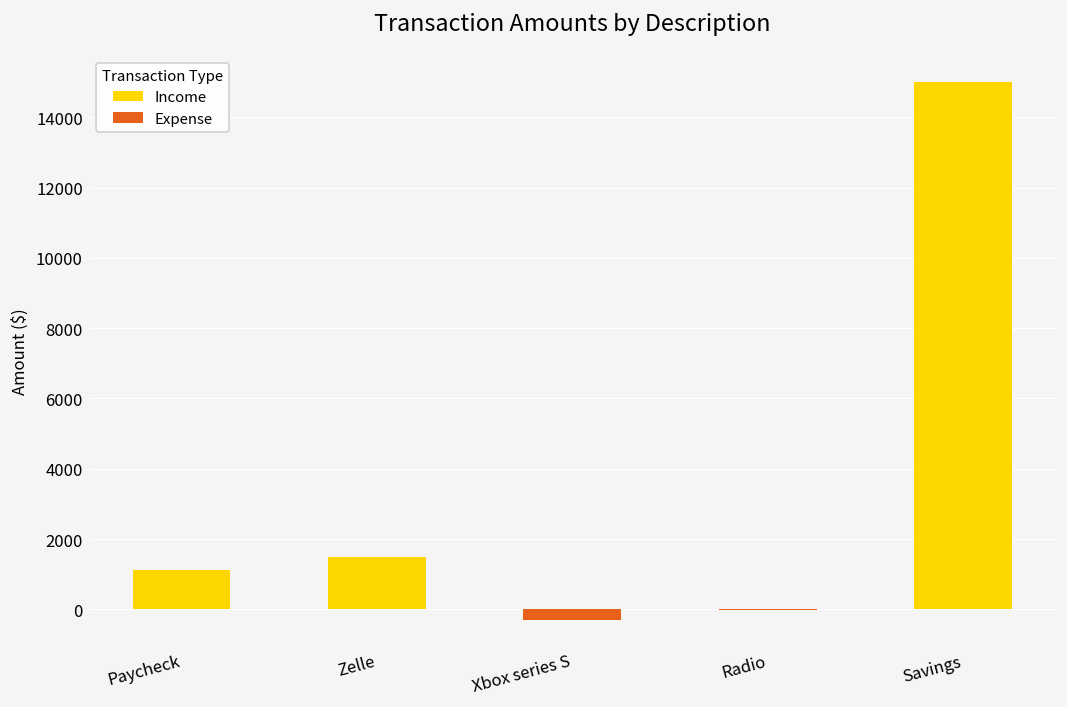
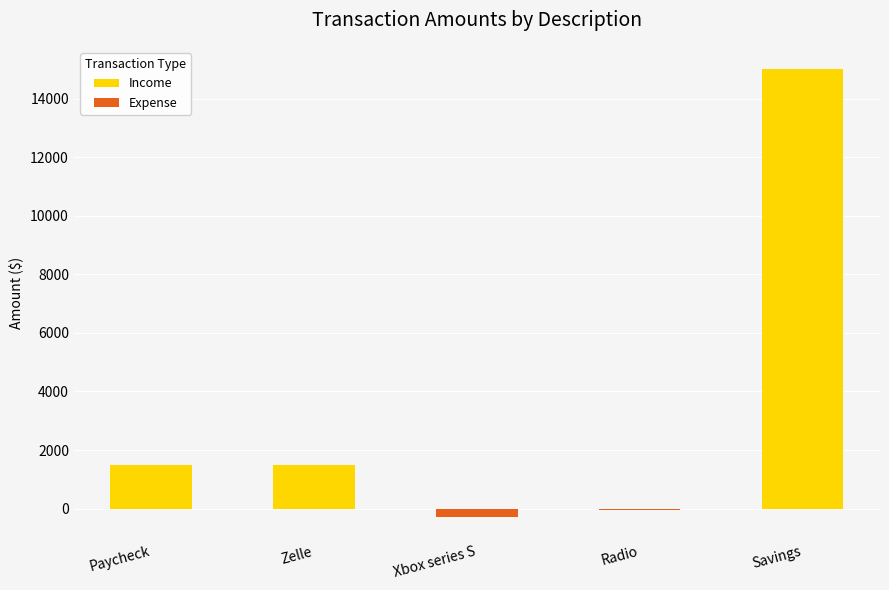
  {
    "Income": {
-     "Paycheck": 1100,
+     "Paycheck": 1500,
      "Zelle": 1500,
      "Xbox series S": 0,
      "Radio": 0,
      "Savings": 15000
    },
    "Expense": {
      "Paycheck": 0,
      "Zelle": 0,
      "Xbox series S": -300,
      "Savings": 0
    }
  }
